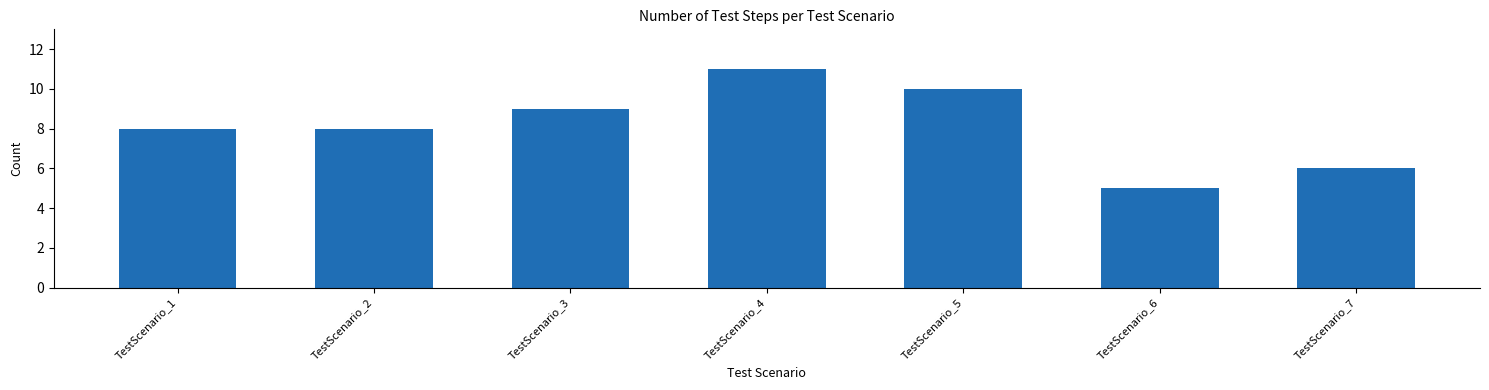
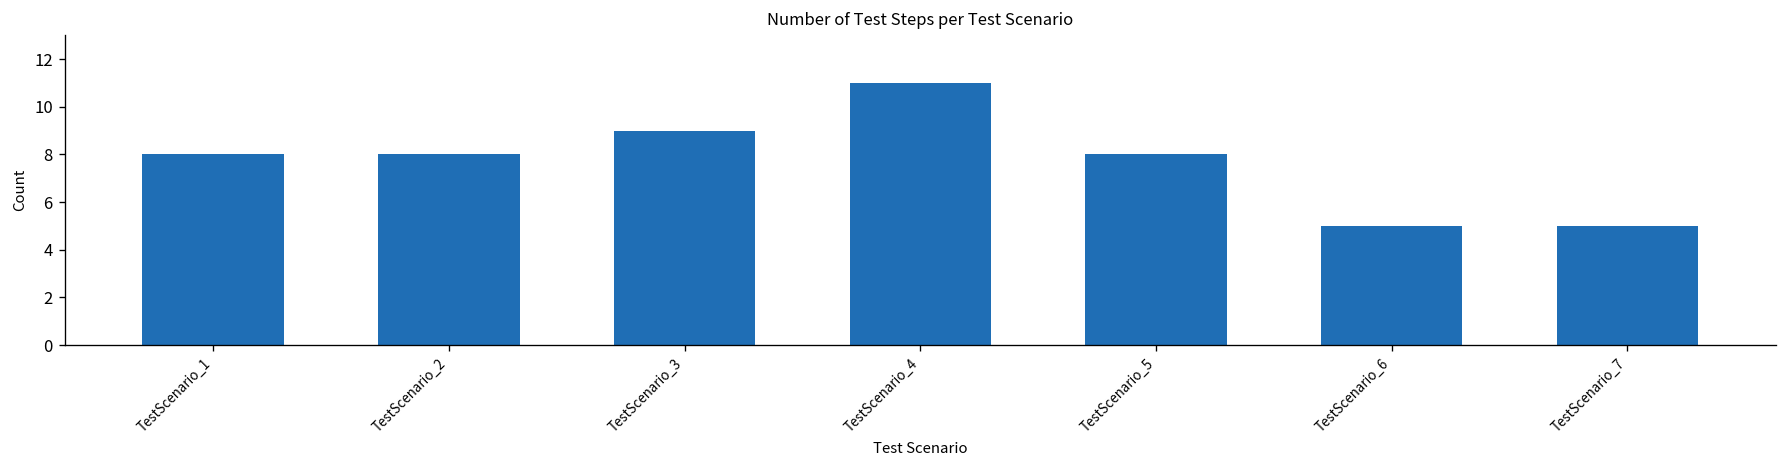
  {
    "TestScenario_1": 8,
    "TestScenario_2": 8,
    "TestScenario_3": 9,
    "TestScenario_4": 11,
-   "TestScenario_5": 10,
+   "TestScenario_5": 8,
    "TestScenario_6": 5,
-   "TestScenario_7": 6
+   "TestScenario_7": 5
  }
